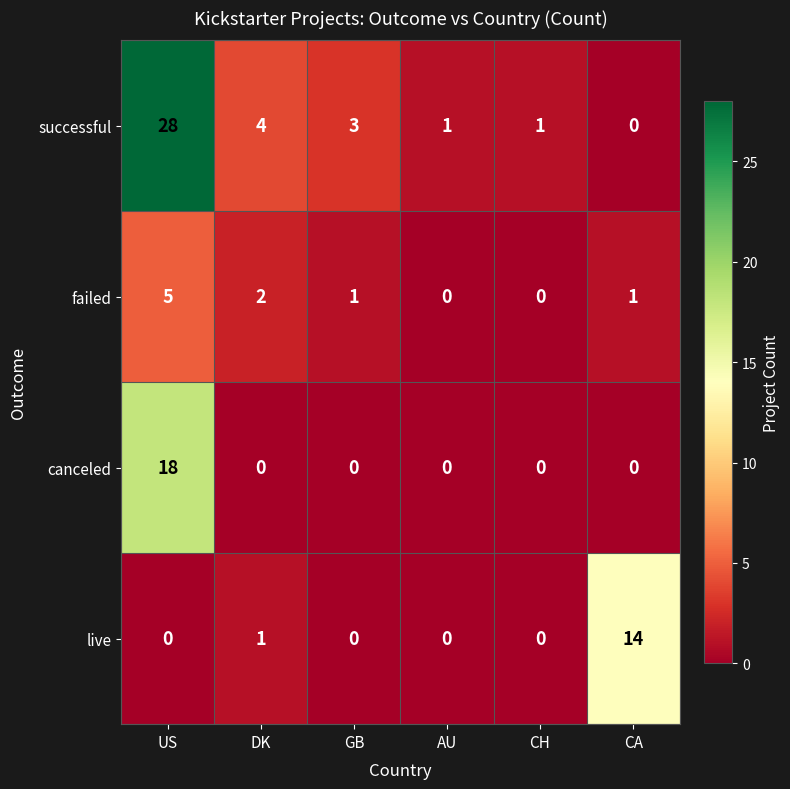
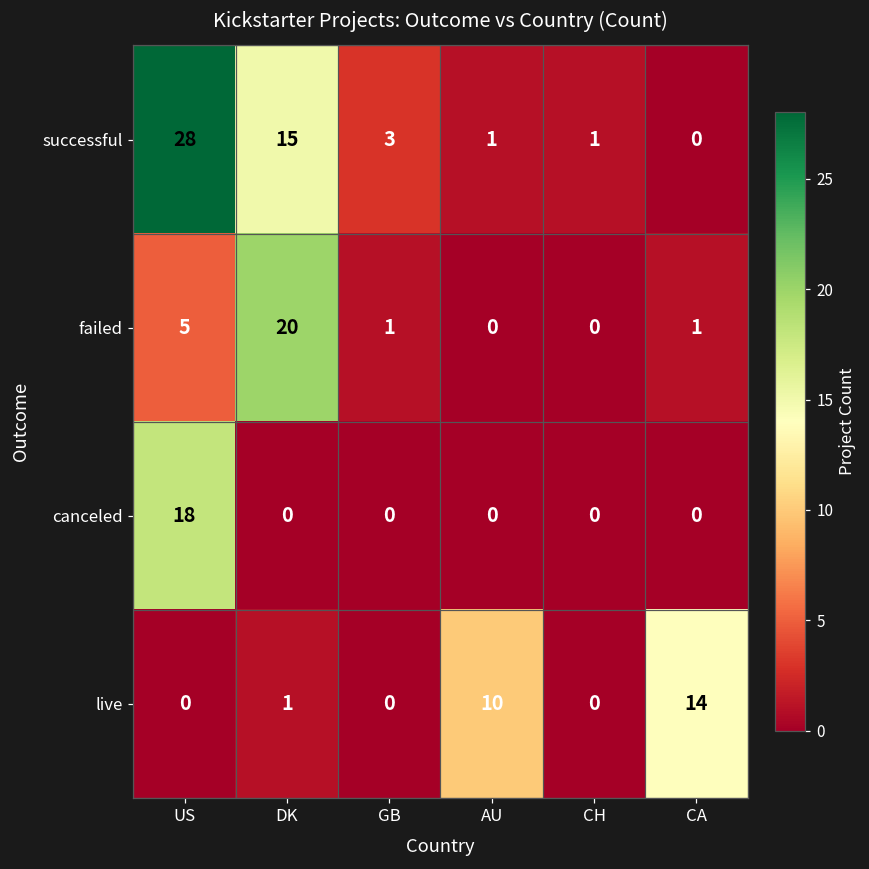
  {
    "successful": {
      "US": 28,
-     "DK": 4,
+     "DK": 15,
      "GB": 3,
      "AU": 1,
      "CH": 1,
      "CA": 0
    },
    "failed": {
      "US": 5,
-     "DK": 2,
+     "DK": 20,
      "GB": 1,
      "AU": 0,
      "CH": 0,
      "CA": 1
    },
    "canceled": {
      "US": 18,
      "DK": 0,
      "GB": 0,
      "AU": 0,
      "CH": 0,
      "CA": 0
    },
    "live": {
      "US": 0,
      "DK": 1,
      "GB": 0,
-     "AU": 0,
+     "AU": 10,
      "CH": 0,
      "CA": 14
    }
  }
